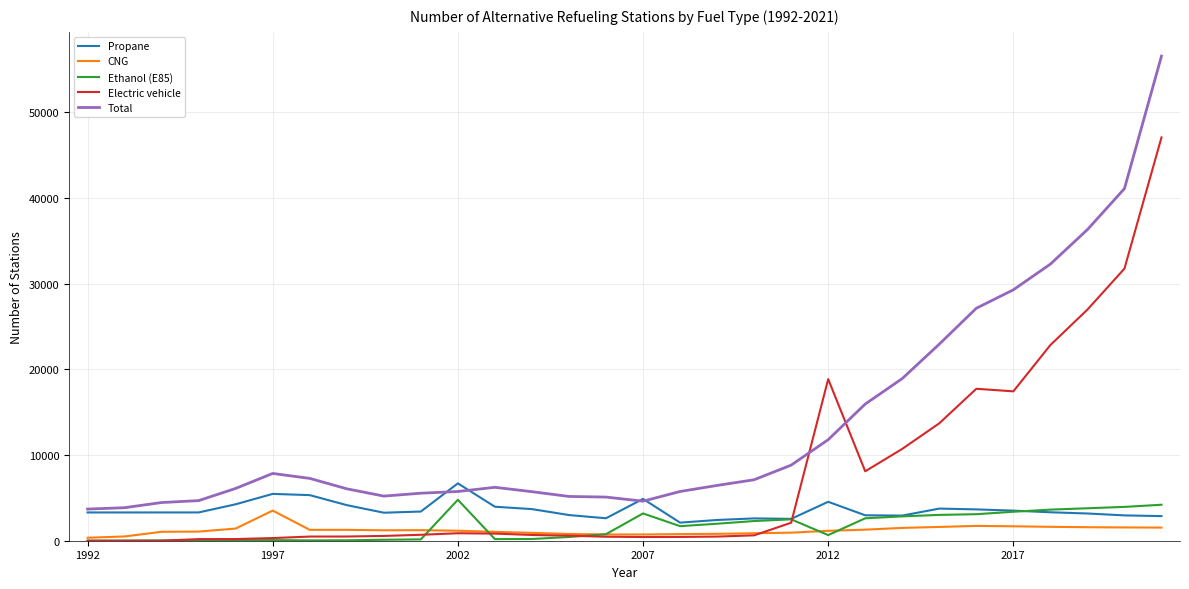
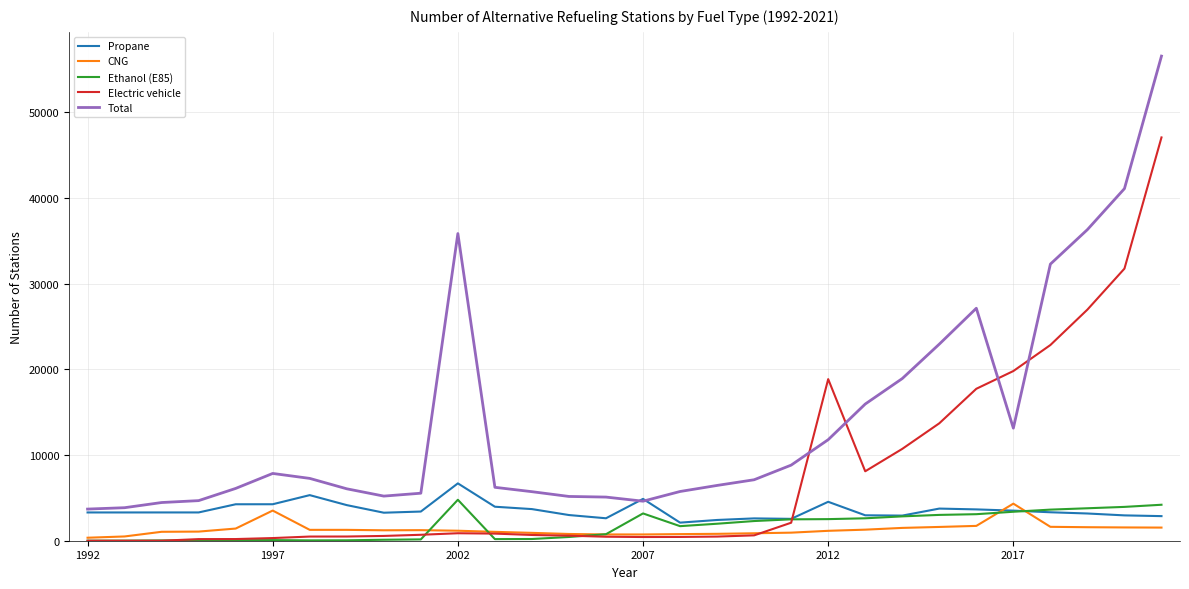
  {
    "Propane": {
      "1992": 3000,
-     "1997": 5000,
+     "1997": 4000,
      "2002": 7000,
      "2012": 5000
    },
    "CNG": {
      "1992": 0,
      "1997": 4000,
      "2012": 1000,
-     "2017": 2000
+     "2017": 4000
    },
    "Ethanol (E85)": {
      "2002": 5000,
      "2007": 3000,
-     "2012": 1000
+     "2012": 3000
    },
    "Electric vehicle": {
      "2012": 19000,
-     "2017": 17000
+     "2017": 20000
    },
    "Total": {
      "1992": 4000,
      "1997": 8000,
-     "2002": 6000,
+     "2002": 36000,
      "2012": 12000,
-     "2017": 29000
+     "2017": 13000
    }
  }
